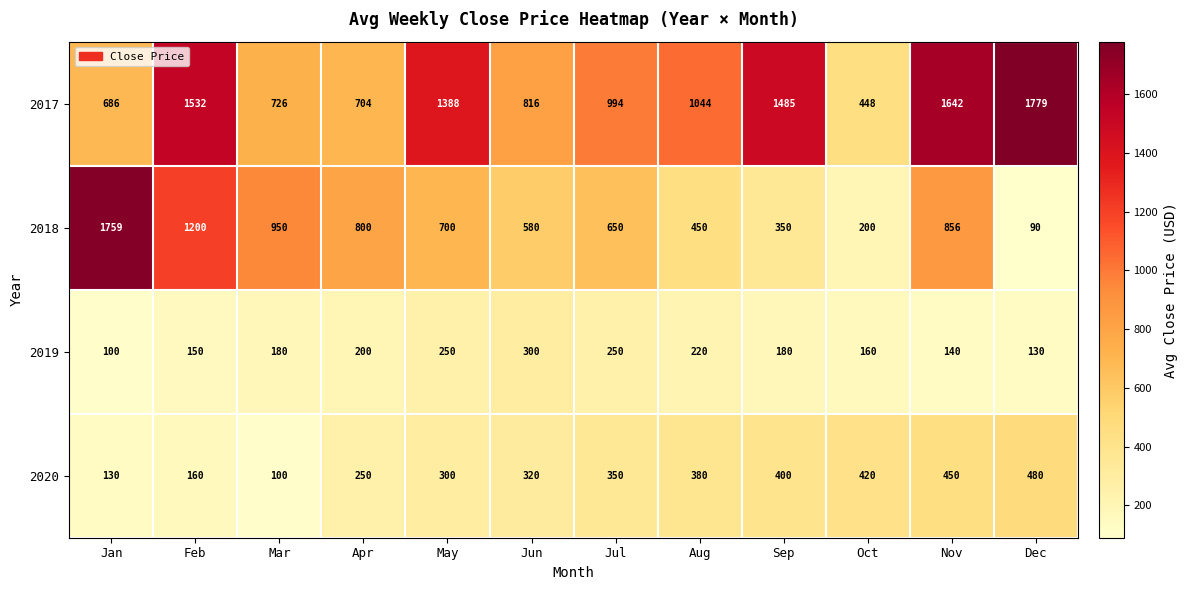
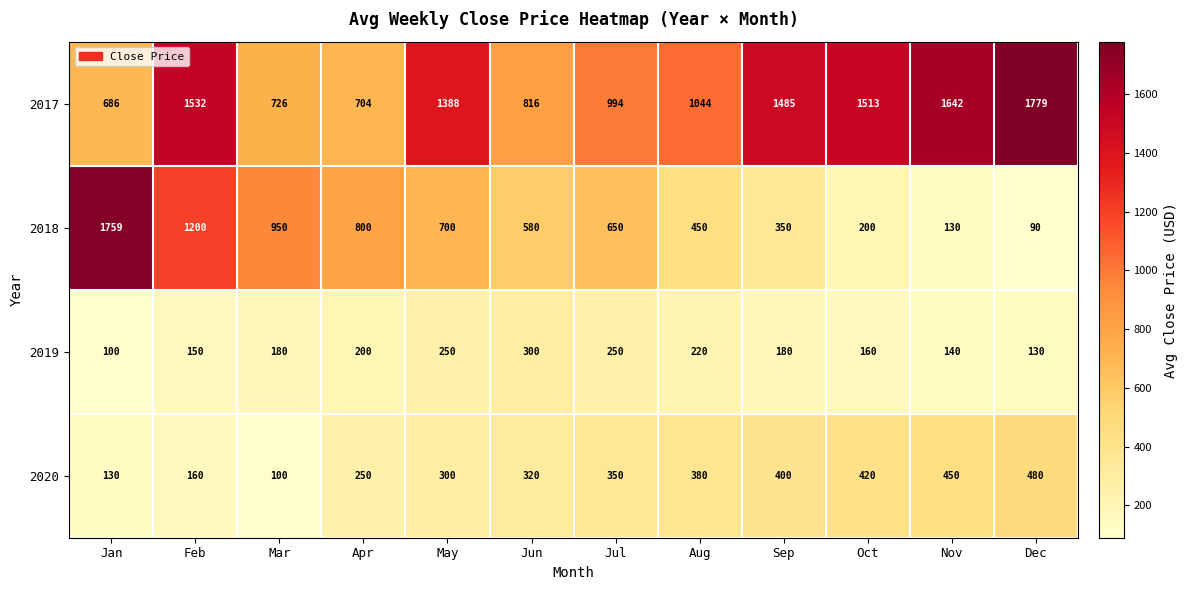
  {
    "2017": {
      "Jan": 686,
      "Feb": 1532,
      "Mar": 726,
      "Apr": 704,
      "May": 1388,
      "Jun": 816,
      "Jul": 994,
      "Aug": 1044,
      "Sep": 1485,
-     "Oct": 448,
+     "Oct": 1513,
      "Nov": 1642,
      "Dec": 1779
    },
    "2018": {
      "Jan": 1759,
      "Feb": 1200,
      "Mar": 950,
      "Apr": 800,
      "May": 700,
      "Jun": 580,
      "Jul": 650,
      "Aug": 450,
      "Sep": 350,
      "Oct": 200,
-     "Nov": 856,
+     "Nov": 130,
      "Dec": 90
    },
    "2019": {
      "Jan": 100,
      "Feb": 150,
      "Mar": 180,
      "Apr": 200,
      "May": 250,
      "Jun": 300,
      "Jul": 250,
      "Aug": 220,
      "Sep": 180,
      "Oct": 160,
      "Nov": 140,
      "Dec": 130
    },
    "2020": {
      "Jan": 130,
      "Feb": 160,
      "Mar": 100,
      "Apr": 250,
      "May": 300,
      "Jun": 320,
      "Jul": 350,
      "Aug": 380,
      "Sep": 400,
      "Oct": 420,
      "Nov": 450,
      "Dec": 480
    }
  }
